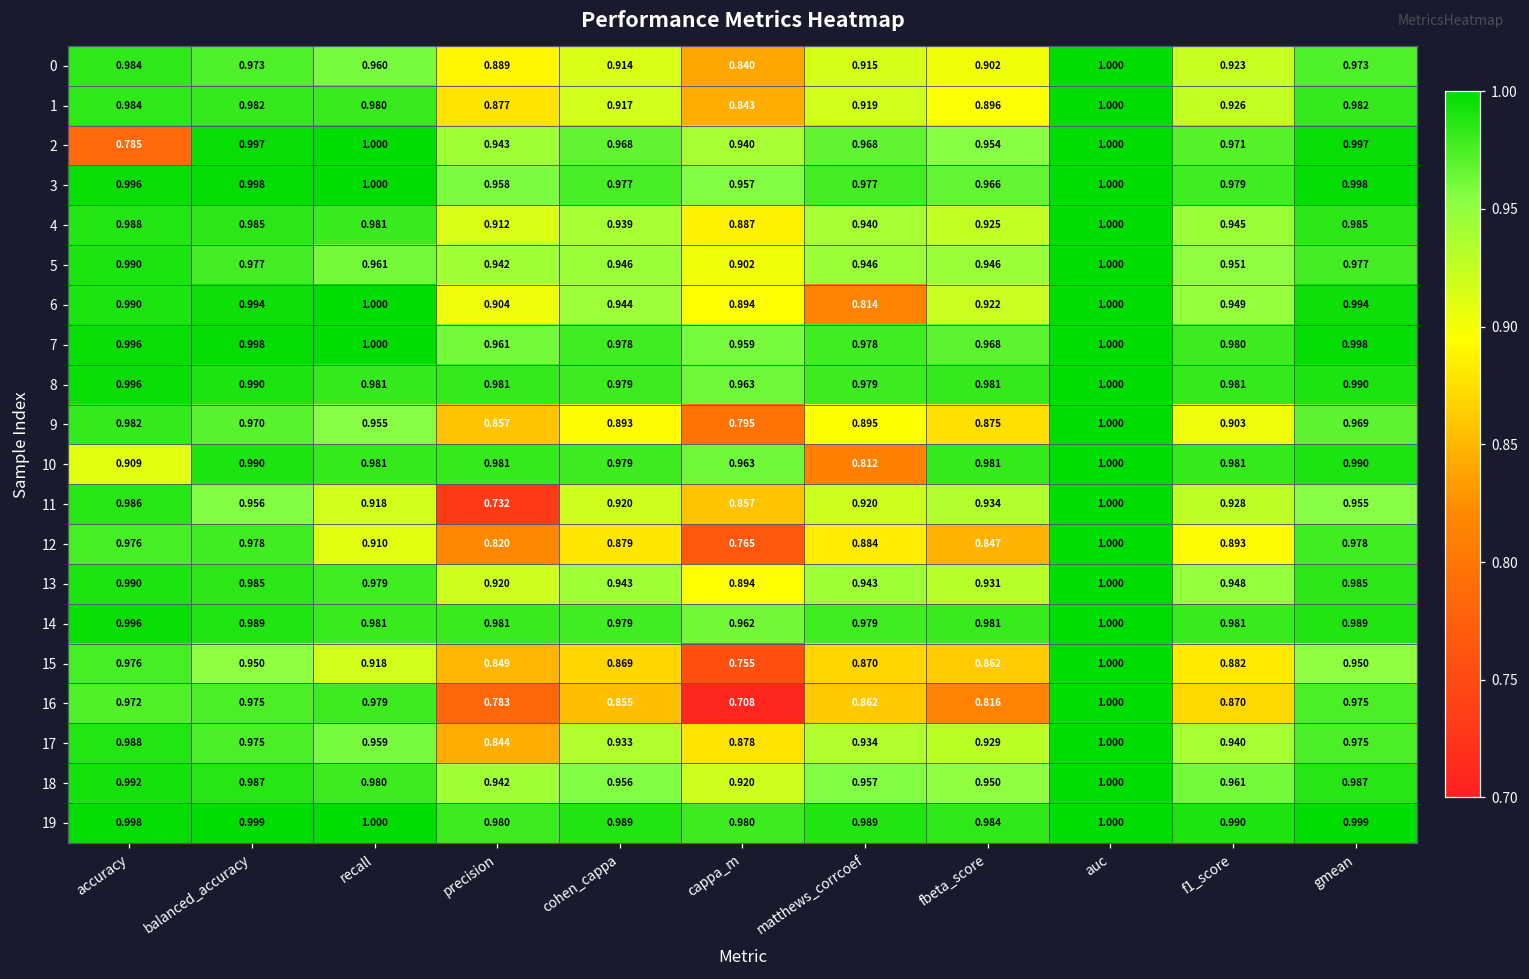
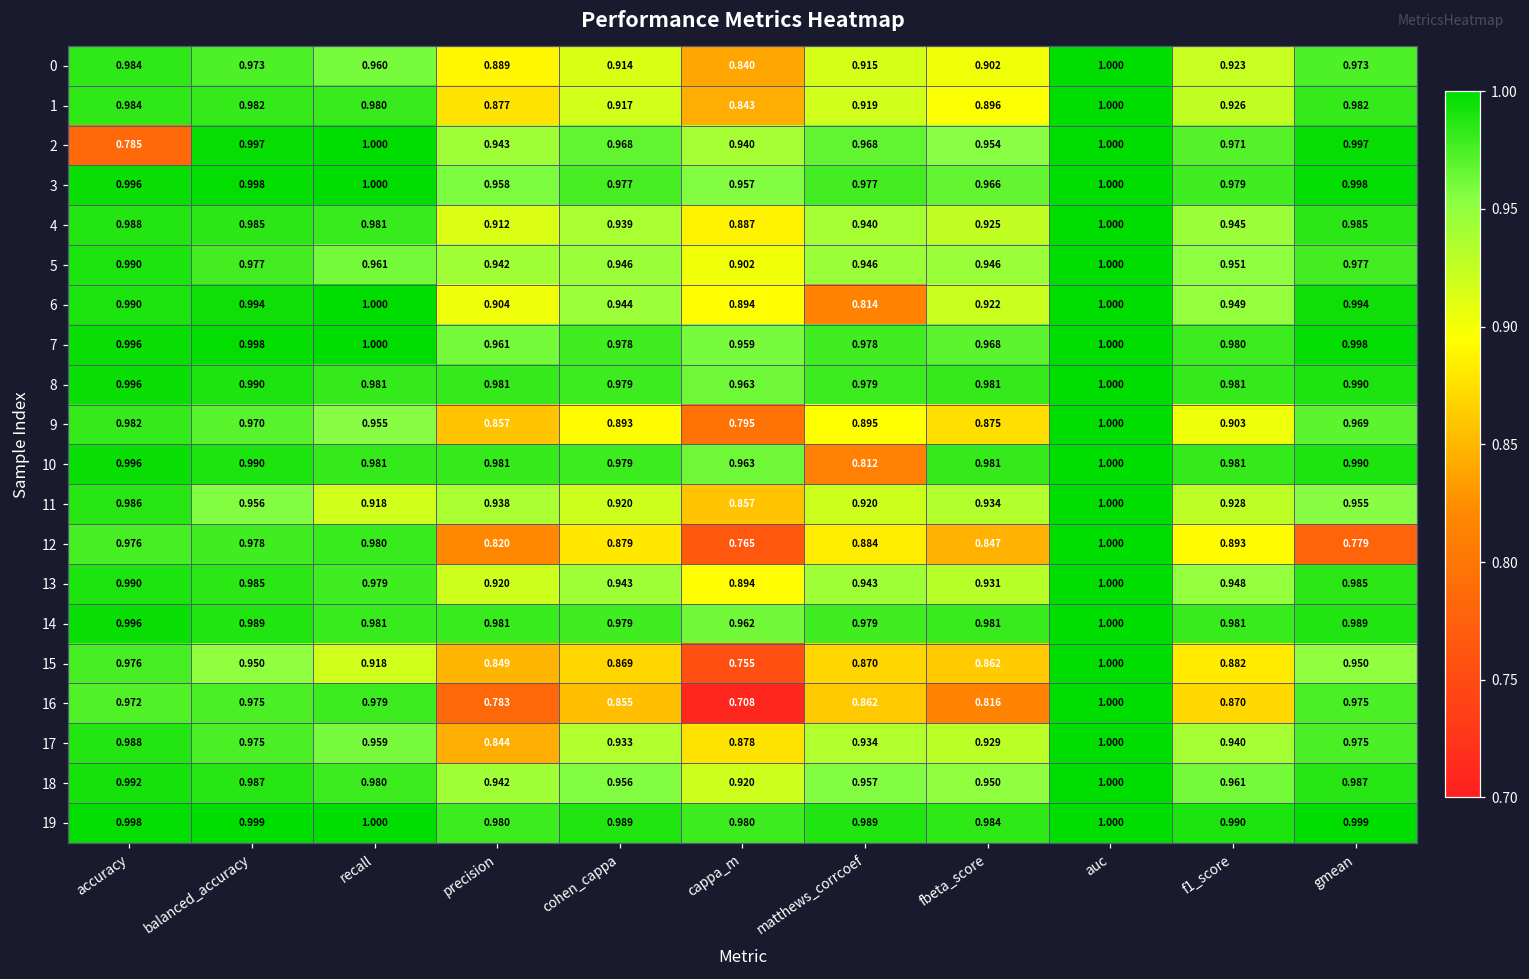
  {
    "10": {
-     "accuracy": 0.909,
+     "accuracy": 0.996,
      "balanced_accuracy": 0.990,
      "recall": 0.981,
      "precision": 0.981,
      "cohen_cappa": 0.979,
      "cappa_m": 0.963,
      "matthews_corrcoef": 0.812,
      "fbeta_score": 0.981,
      "auc": 1.000,
      "f1_score": 0.981,
      "gmean": 0.990
    },
    "11": {
      "accuracy": 0.986,
      "balanced_accuracy": 0.956,
      "recall": 0.918,
-     "precision": 0.732,
+     "precision": 0.938,
      "cohen_cappa": 0.920,
      "cappa_m": 0.857,
      "matthews_corrcoef": 0.920,
      "fbeta_score": 0.934,
      "auc": 1.000,
      "f1_score": 0.928,
      "gmean": 0.955
    },
    "12": {
      "accuracy": 0.976,
      "balanced_accuracy": 0.978,
-     "recall": 0.910,
+     "recall": 0.980,
      "precision": 0.820,
      "cohen_cappa": 0.879,
      "cappa_m": 0.765,
      "matthews_corrcoef": 0.884,
      "fbeta_score": 0.847,
      "auc": 1.000,
      "f1_score": 0.893,
-     "gmean": 0.978
+     "gmean": 0.779
    }
  }
